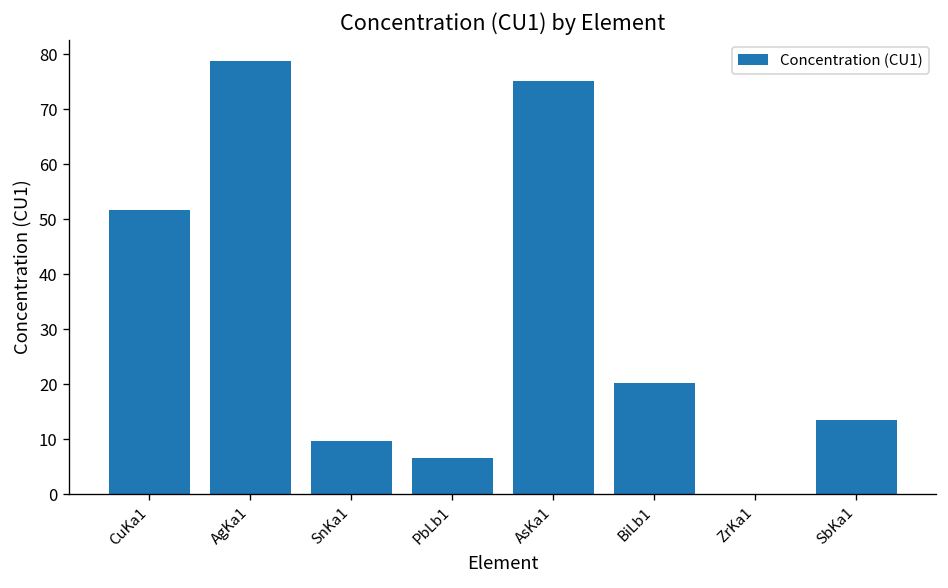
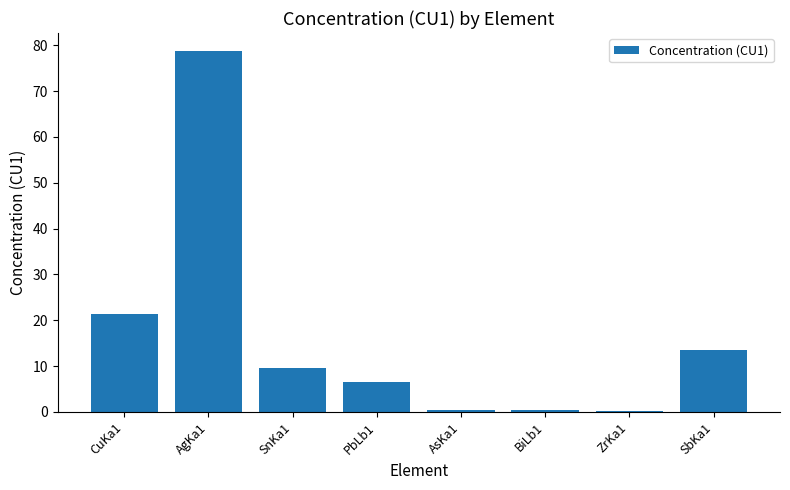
  {
-   "CuKa1": 52,
+   "CuKa1": 21,
    "AgKa1": 79,
    "SnKa1": 10,
    "PbLb1": 7,
-   "AsKa1": 75,
-   "BiLb1": 20,
+   "AsKa1": 0,
+   "BiLb1": 0,
    "SbKa1": 14
  }
